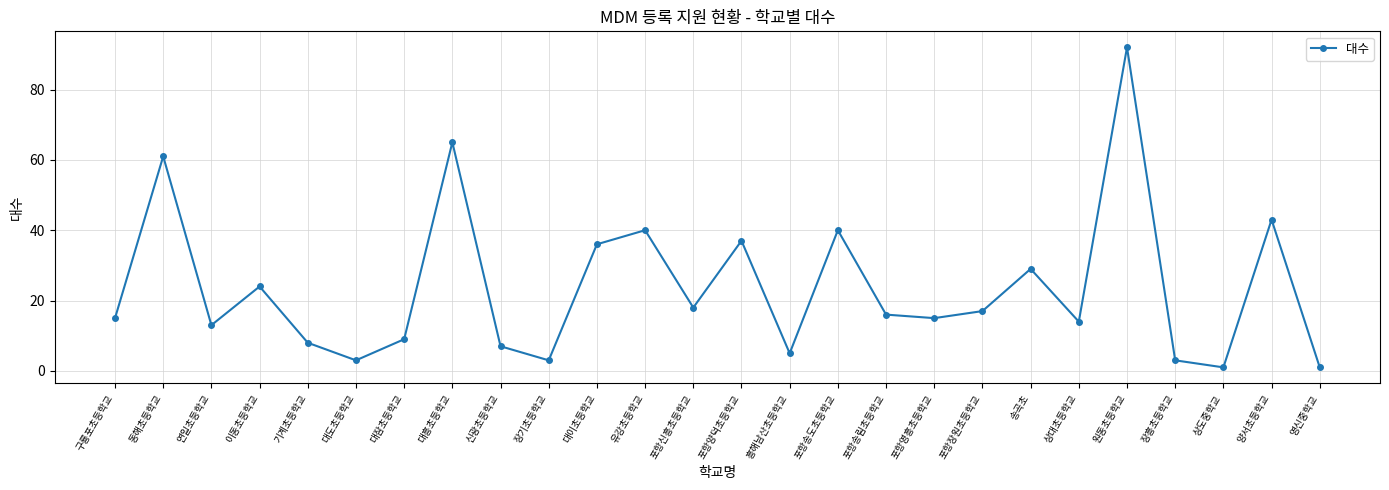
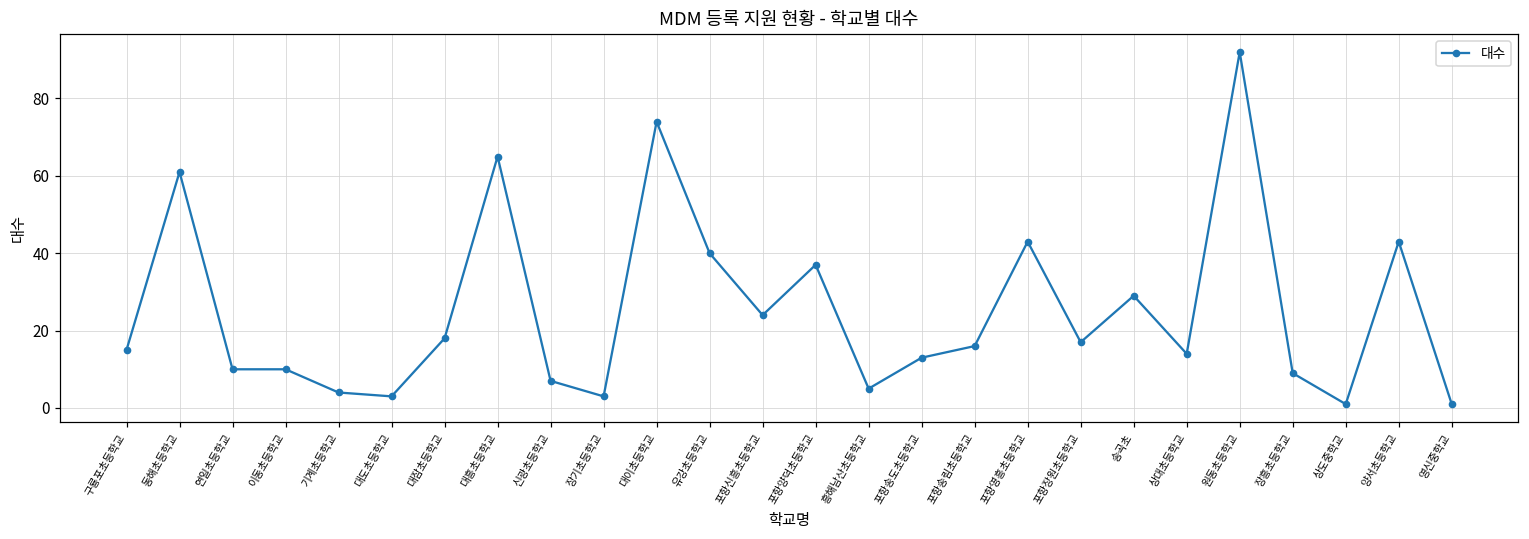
  {
    "구룡포초등학교": 15,
    "동해초등학교": 61,
-   "연일초등학교": 13,
-   "이동초등학교": 24,
-   "기계초등학교": 8,
+   "연일초등학교": 10,
+   "이동초등학교": 10,
+   "기계초등학교": 4,
    "대도초등학교": 3,
-   "대잠초등학교": 9,
+   "대잠초등학교": 18,
    "대흥초등학교": 65,
    "신광초등학교": 7,
    "장기초등학교": 3,
-   "대이초등학교": 36,
+   "대이초등학교": 74,
    "유강초등학교": 40,
-   "포항신흥초등학교": 18,
+   "포항신흥초등학교": 24,
    "포항양덕초등학교": 37,
    "흥해남산초등학교": 5,
-   "포항송도초등학교": 40,
+   "포항송도초등학교": 13,
    "포항송림초등학교": 16,
-   "포항영흥초등학교": 15,
+   "포항영흥초등학교": 43,
    "포항장원초등학교": 17,
    "송곡초": 29,
    "상대초등학교": 14,
    "원동초등학교": 92,
-   "장흥초등학교": 3,
+   "장흥초등학교": 9,
    "상도중학교": 1,
    "양서초등학교": 43,
    "영신중학교": 1
  }
